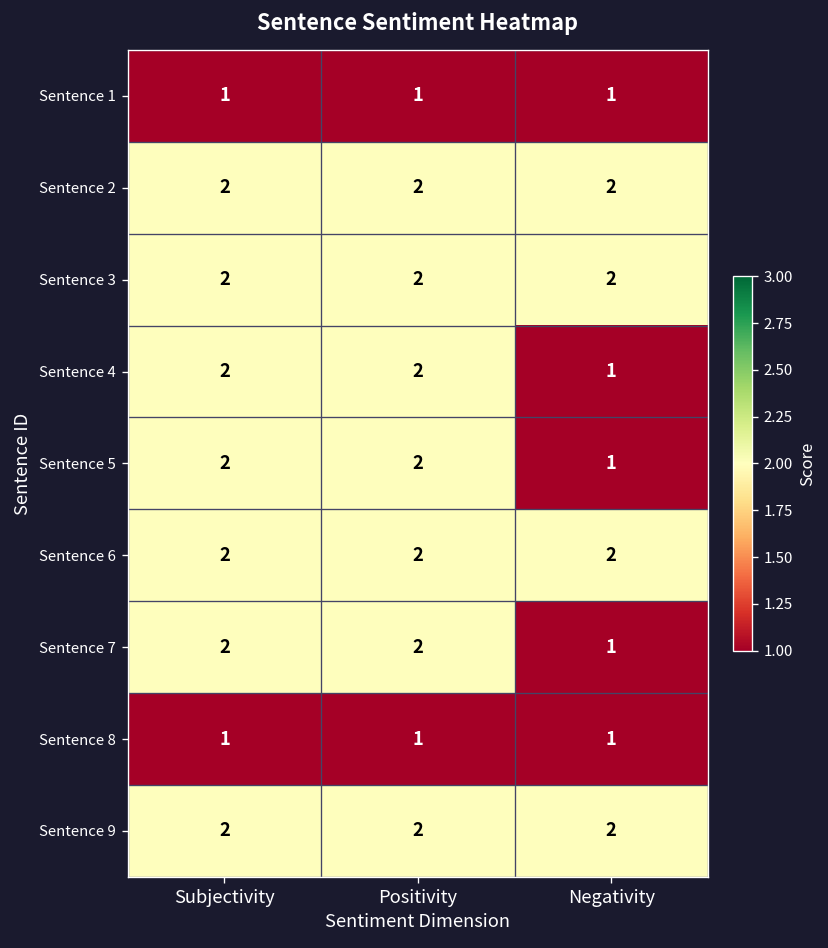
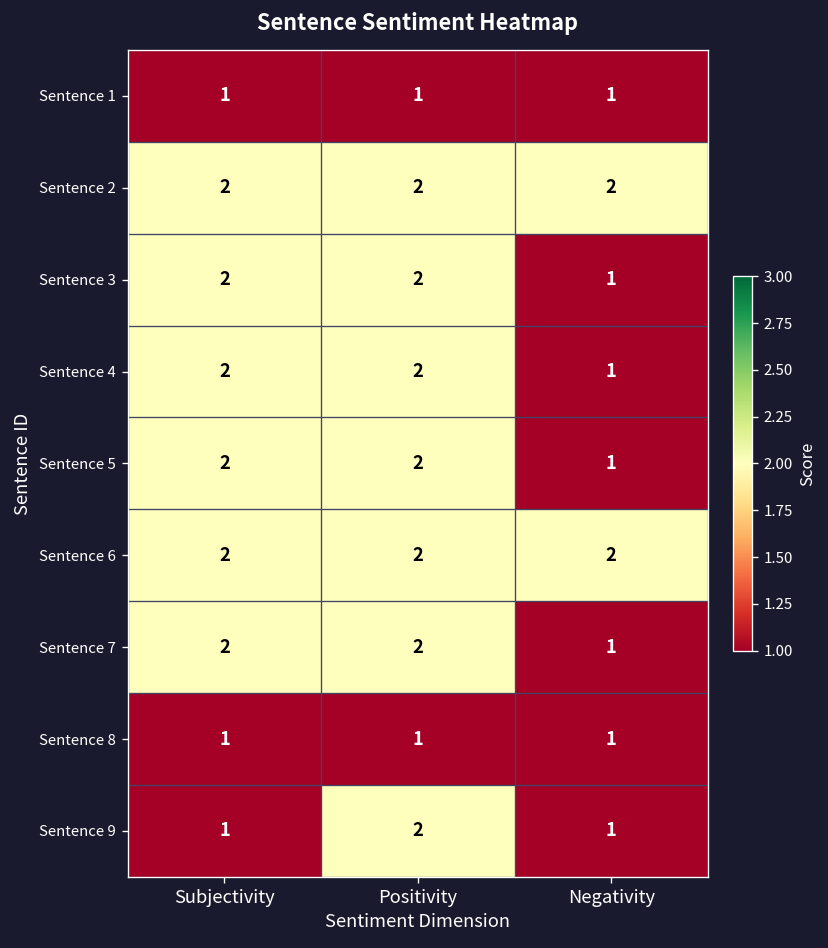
  {
    "Sentence 1": {
      "Subjectivity": 1,
      "Positivity": 1,
      "Negativity": 1
    },
    "Sentence 2": {
      "Subjectivity": 2,
      "Positivity": 2,
      "Negativity": 2
    },
    "Sentence 3": {
      "Subjectivity": 2,
      "Positivity": 2,
-     "Negativity": 2
+     "Negativity": 1
    },
    "Sentence 4": {
      "Subjectivity": 2,
      "Positivity": 2,
      "Negativity": 1
    },
    "Sentence 5": {
      "Subjectivity": 2,
      "Positivity": 2,
      "Negativity": 1
    },
    "Sentence 6": {
      "Subjectivity": 2,
      "Positivity": 2,
      "Negativity": 2
    },
    "Sentence 7": {
      "Subjectivity": 2,
      "Positivity": 2,
      "Negativity": 1
    },
    "Sentence 8": {
      "Subjectivity": 1,
      "Positivity": 1,
      "Negativity": 1
    },
    "Sentence 9": {
-     "Subjectivity": 2,
+     "Subjectivity": 1,
      "Positivity": 2,
-     "Negativity": 2
+     "Negativity": 1
    }
  }
